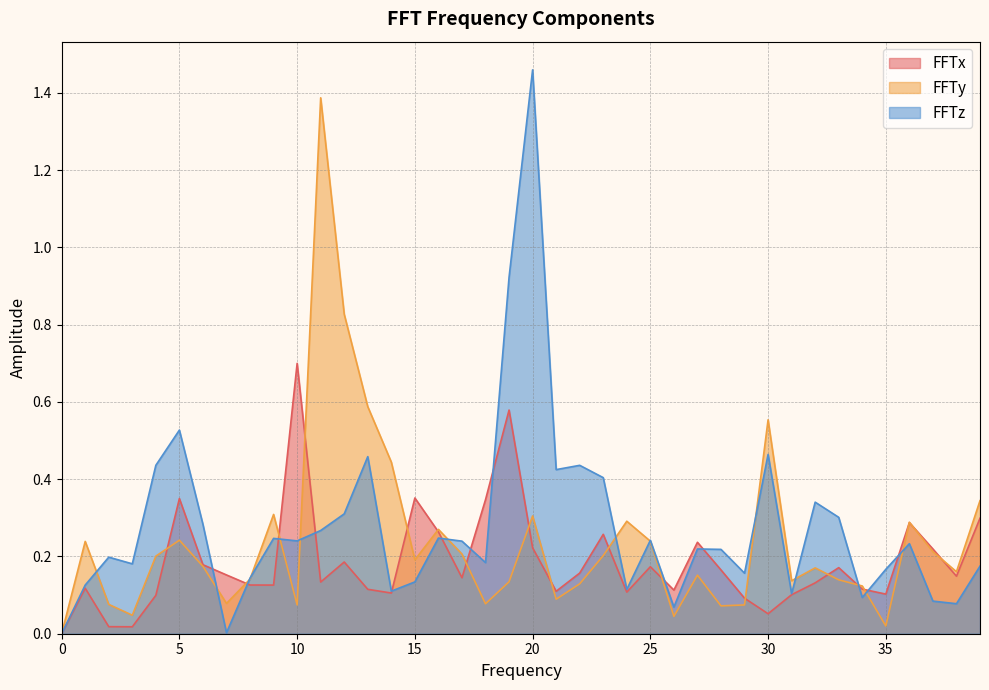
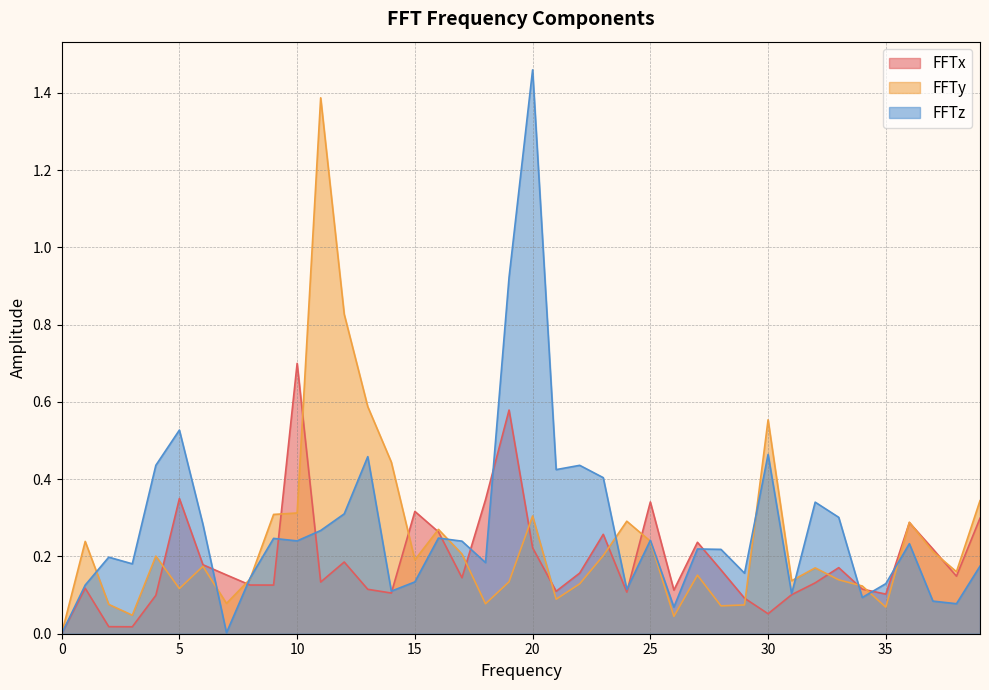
  {
    "FFTx": {
      "5": 0.35,
      "10": 0.70,
-     "15": 0.35,
+     "15": 0.32,
      "20": 0.22,
-     "25": 0.17,
+     "25": 0.34,
      "30": 0.05,
      "35": 0.10
    },
    "FFTy": {
-     "5": 0.24,
-     "10": 0.07,
+     "5": 0.12,
+     "10": 0.31,
      "15": 0.19,
      "20": 0.30,
      "30": 0.55,
-     "35": 0.02
+     "35": 0.07
    },
    "FFTz": {
      "5": 0.53,
      "10": 0.24,
      "15": 0.13,
      "20": 1.46,
      "30": 0.46,
-     "35": 0.17
+     "35": 0.13
    }
  }
